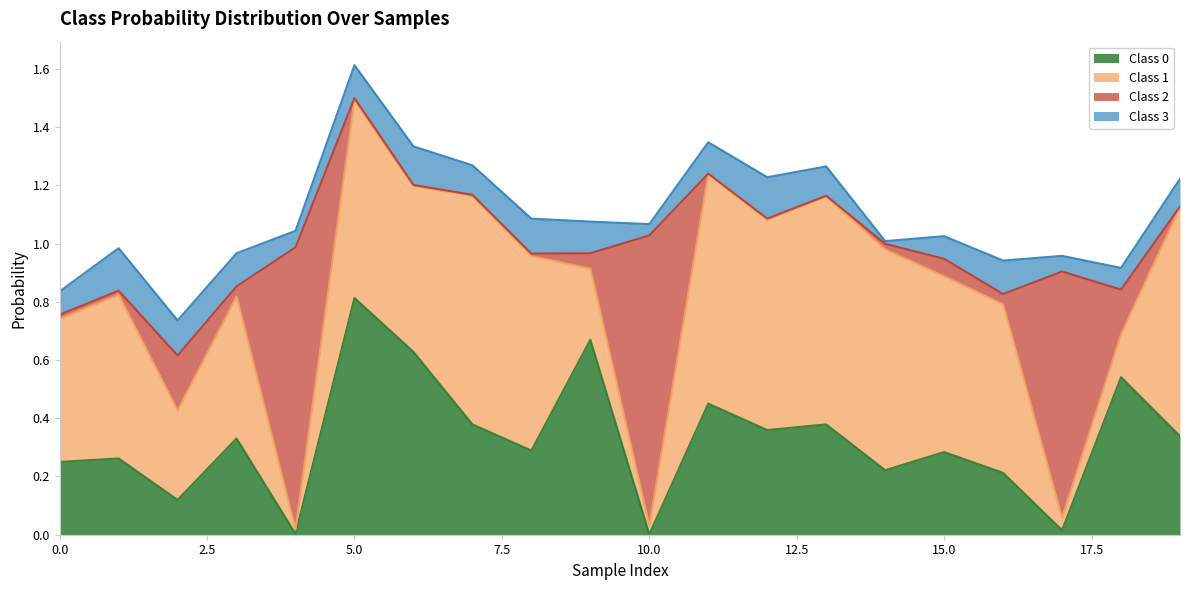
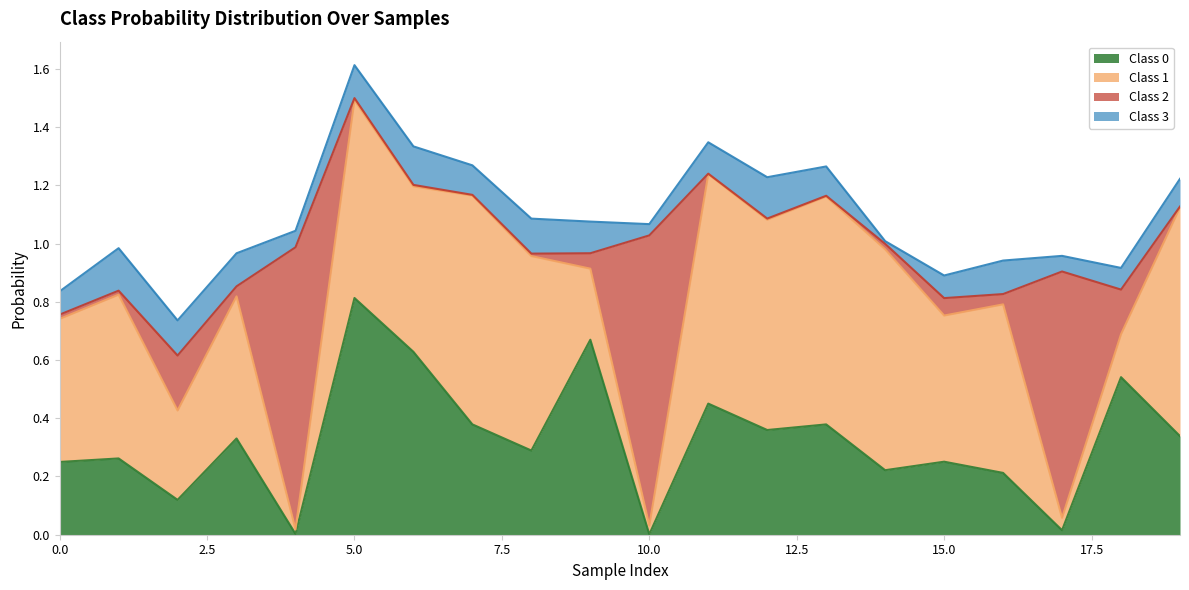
  {
    "Class 0": {
      "0.0": 0.25,
      "5.0": 0.81,
      "10.0": 0.00,
-     "15.0": 0.28
+     "15.0": 0.25
    },
    "Class 1": {
      "0.0": 0.49,
      "10.0": 0.03,
-     "15.0": 0.60
+     "15.0": 0.50
    },
    "Class 2": {
      "0.0": 0.01,
      "10.0": 1.00,
      "15.0": 0.06
    },
    "Class 3": {
      "0.0": 0.08,
      "5.0": 0.11,
      "10.0": 0.04,
      "15.0": 0.08
    }
  }
